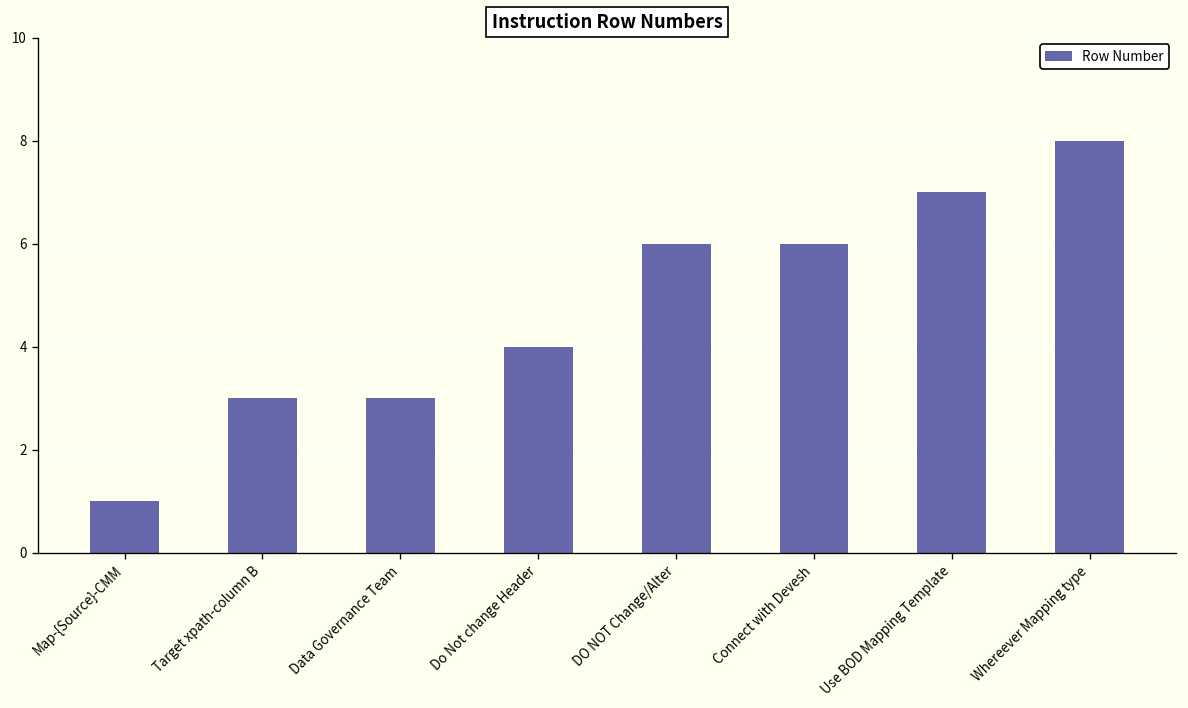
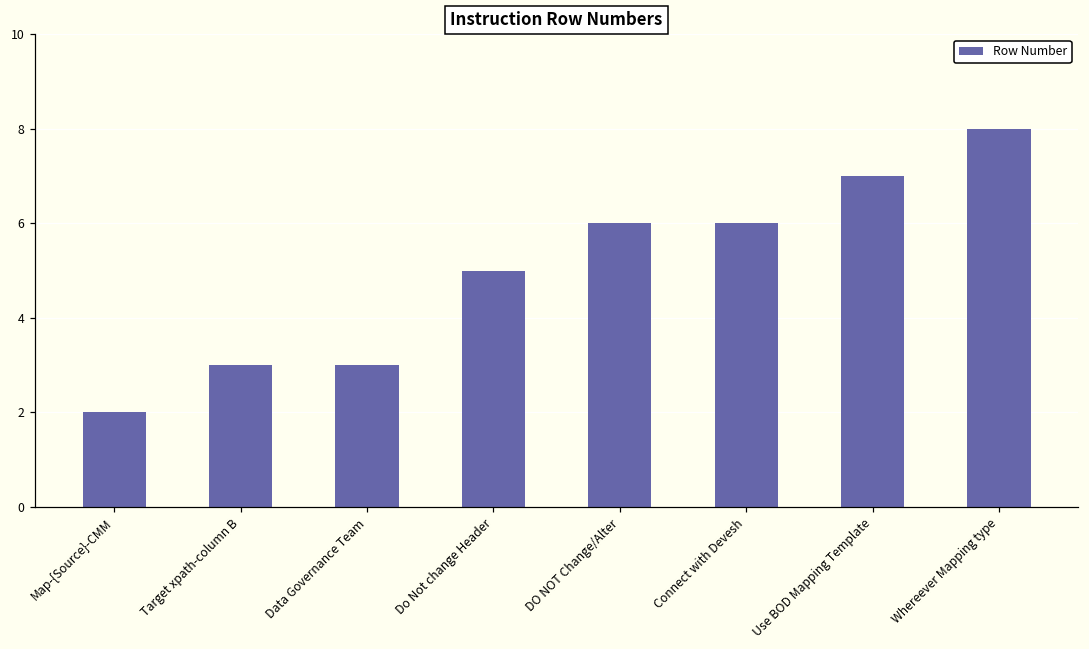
  {
-   "Map-{Source}-CMM": 1,
+   "Map-{Source}-CMM": 2,
    "Target xpath-column B": 3,
    "Data Governance Team": 3,
-   "Do Not change Header": 4,
+   "Do Not change Header": 5,
    "DO NOT Change/Alter": 6,
    "Connect with Devesh": 6,
    "Use BOD Mapping Template": 7,
    "Whereever Mapping type": 8
  }
